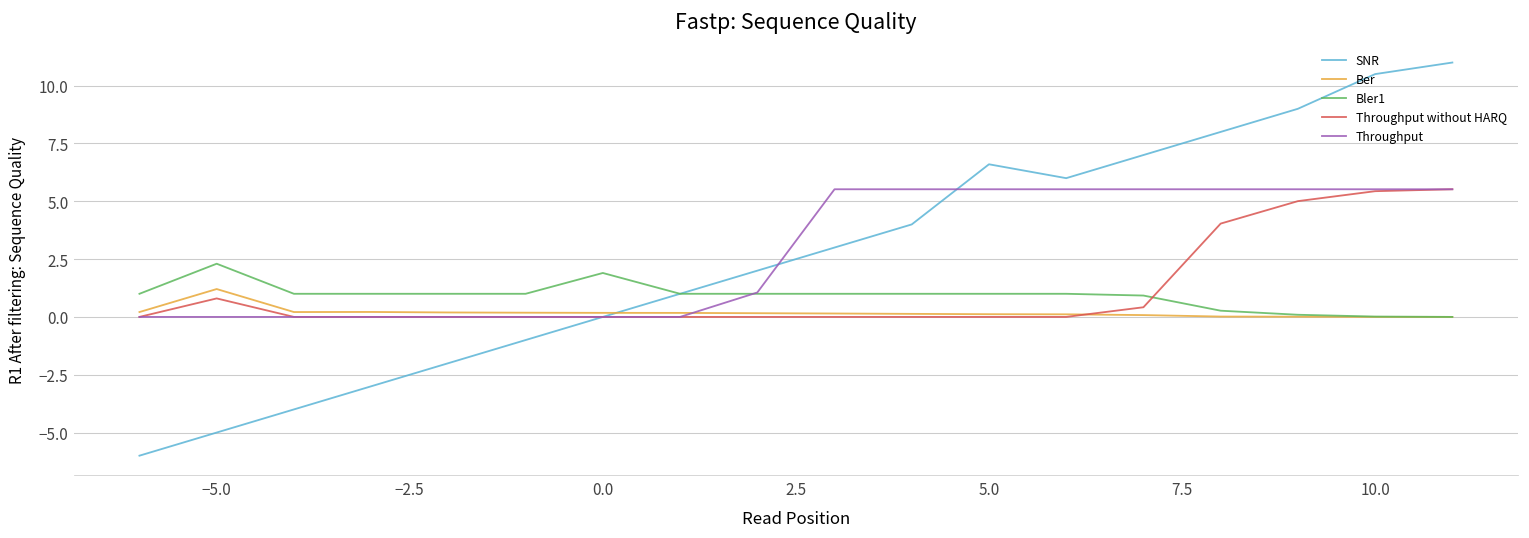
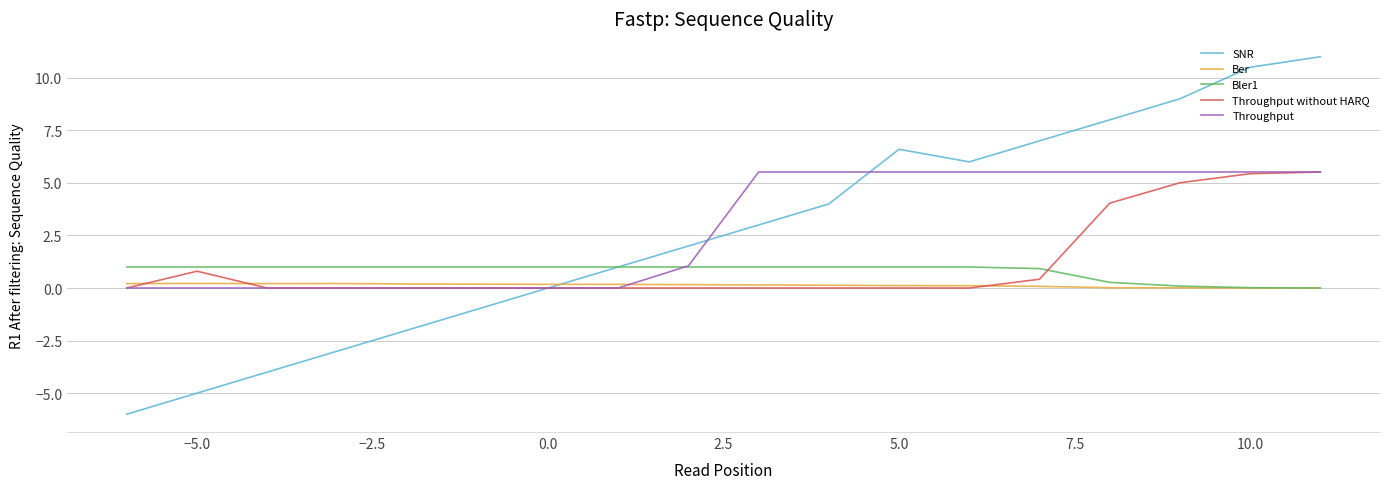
  {
    "SNR": {
      "−5.0": -5.0,
      "5.0": 6.6,
      "10.0": 10.5
    },
    "Ber": {
-     "−5.0": 1.2,
+     "−5.0": 0.2,
      "0.0": 0.2
    },
    "Bler1": {
-     "−5.0": 2.3,
-     "0.0": 1.9,
+     "−5.0": 1.0,
+     "0.0": 1.0,
      "5.0": 1.0
    },
    "Throughput without HARQ": {
      "−5.0": 0.8
    },
    "Throughput": {
      "−5.0": 0.0,
      "5.0": 5.5
    }
  }
